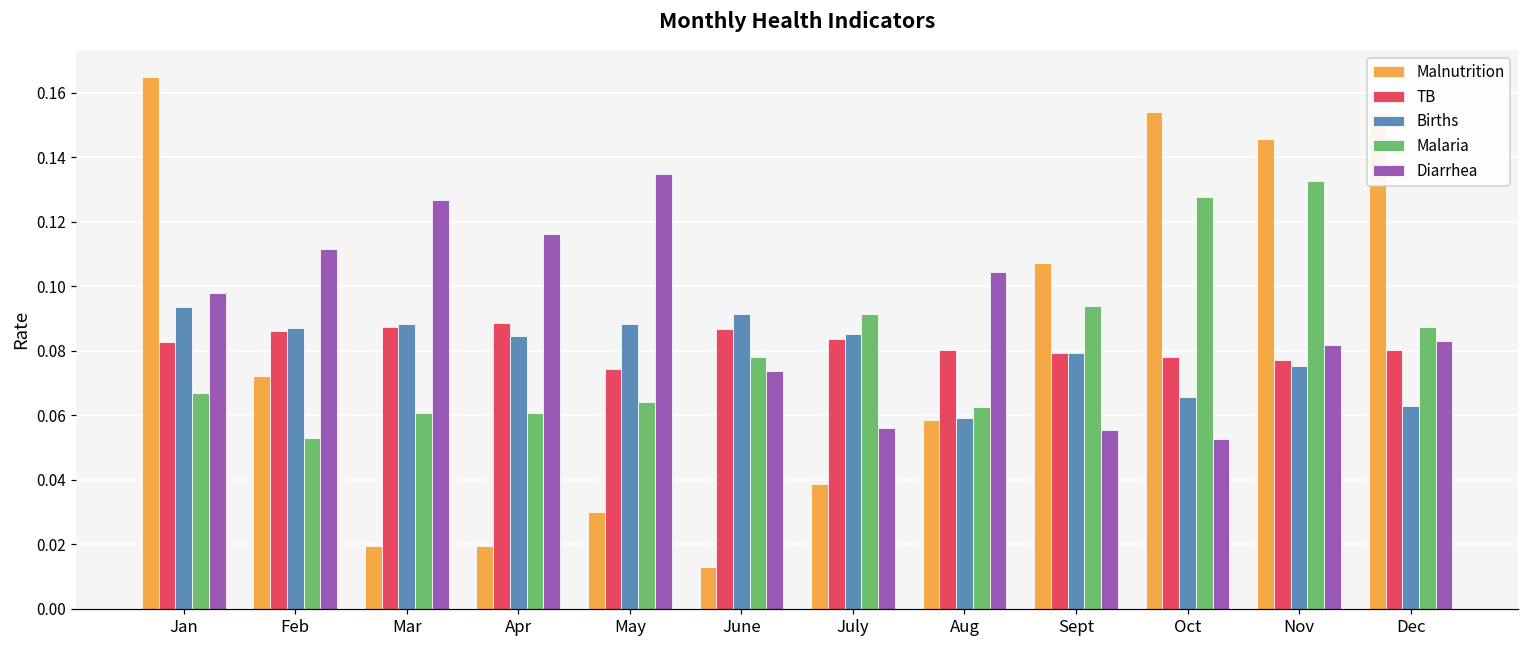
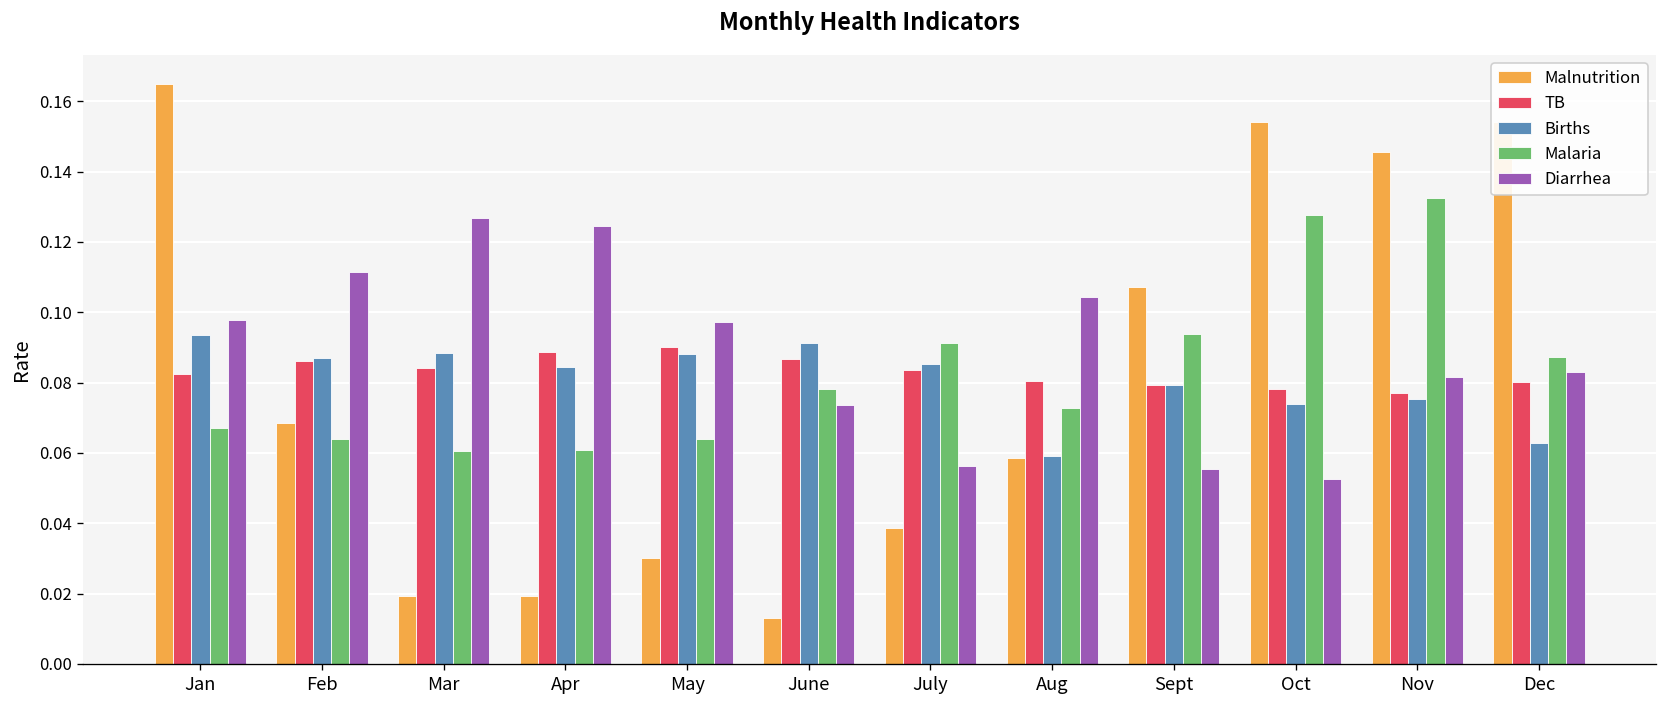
  {
    "Malnutrition": {
      "Jan": 0.165,
-     "Feb": 0.072,
+     "Feb": 0.069,
      "Mar": 0.019,
      "Apr": 0.019,
      "May": 0.030,
      "June": 0.013,
      "July": 0.039,
      "Aug": 0.058,
      "Sept": 0.107,
      "Oct": 0.154,
      "Nov": 0.146
    },
    "TB": {
      "Jan": 0.083,
      "Feb": 0.086,
-     "Mar": 0.087,
+     "Mar": 0.084,
      "Apr": 0.089,
-     "May": 0.074,
+     "May": 0.090,
      "June": 0.087,
      "July": 0.084,
      "Aug": 0.080,
      "Sept": 0.079,
      "Oct": 0.078,
      "Nov": 0.077,
      "Dec": 0.080
    },
    "Births": {
      "Jan": 0.093,
      "Feb": 0.087,
      "Mar": 0.088,
      "Apr": 0.084,
      "May": 0.088,
      "June": 0.091,
      "July": 0.085,
      "Aug": 0.059,
      "Sept": 0.079,
-     "Oct": 0.066,
+     "Oct": 0.074,
      "Nov": 0.075,
      "Dec": 0.063
    },
    "Malaria": {
      "Jan": 0.067,
-     "Feb": 0.053,
+     "Feb": 0.064,
      "Mar": 0.061,
      "Apr": 0.061,
      "May": 0.064,
      "June": 0.078,
      "July": 0.091,
-     "Aug": 0.062,
+     "Aug": 0.073,
      "Sept": 0.094,
      "Oct": 0.128,
      "Nov": 0.133,
      "Dec": 0.087
    },
    "Diarrhea": {
      "Jan": 0.098,
      "Feb": 0.111,
      "Mar": 0.127,
-     "Apr": 0.116,
-     "May": 0.135,
+     "Apr": 0.125,
+     "May": 0.097,
      "June": 0.074,
      "July": 0.056,
      "Aug": 0.104,
      "Sept": 0.056,
      "Oct": 0.053,
      "Nov": 0.082,
      "Dec": 0.083
    }
  }
